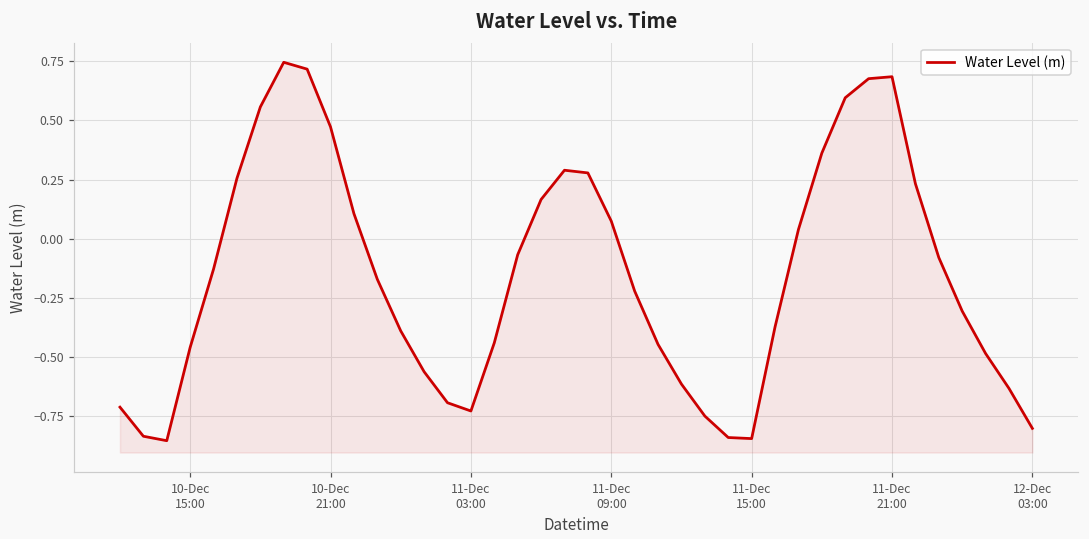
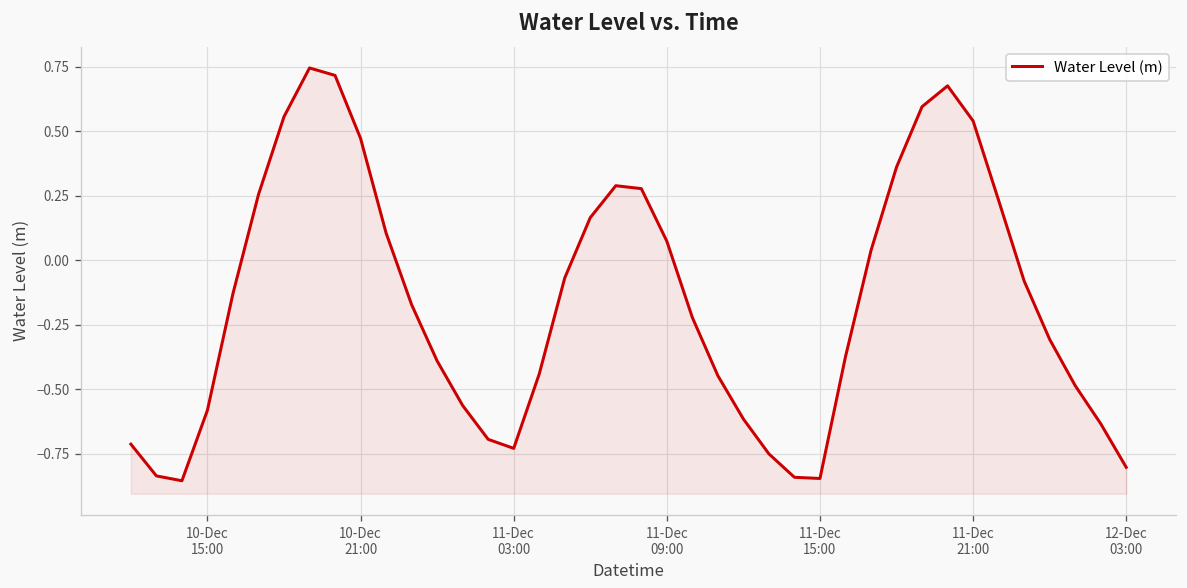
  {
-   "10-Dec 15:00": -0.46,
+   "10-Dec 15:00": -0.58,
    "10-Dec 21:00": 0.47,
    "11-Dec 03:00": -0.73,
    "11-Dec 09:00": 0.07,
    "11-Dec 15:00": -0.85,
-   "11-Dec 21:00": 0.69,
+   "11-Dec 21:00": 0.54,
    "12-Dec 03:00": -0.80
  }
